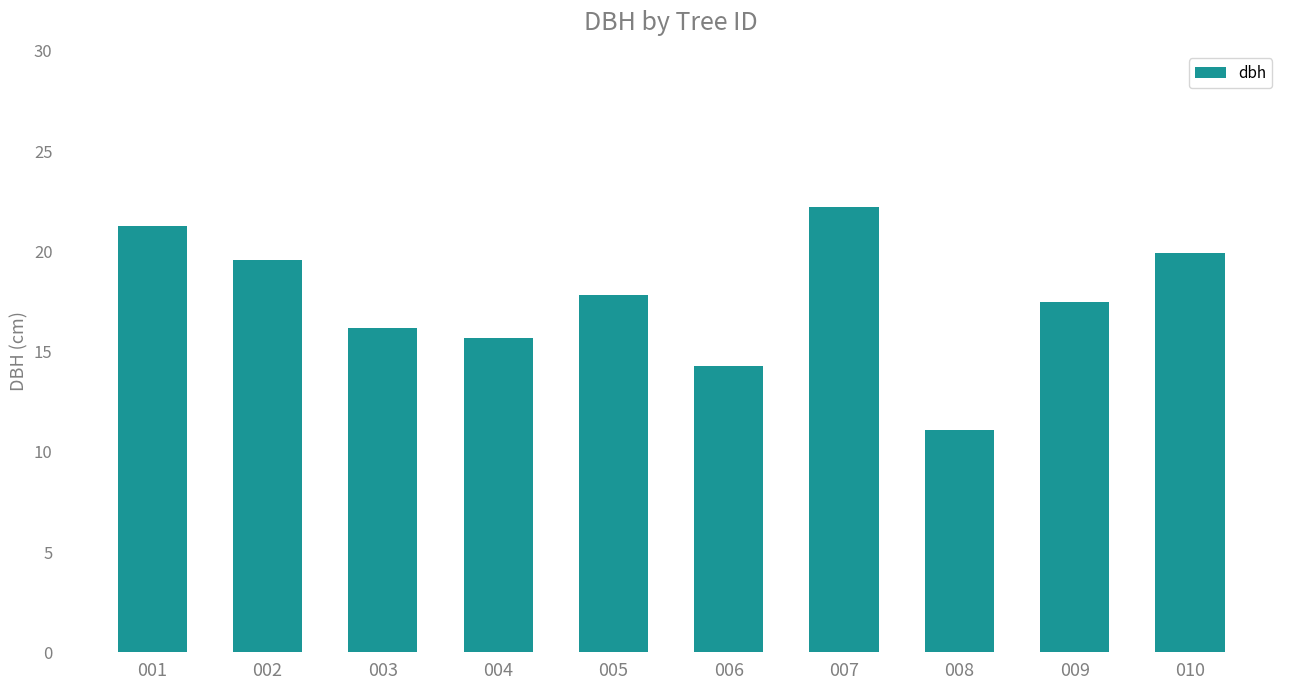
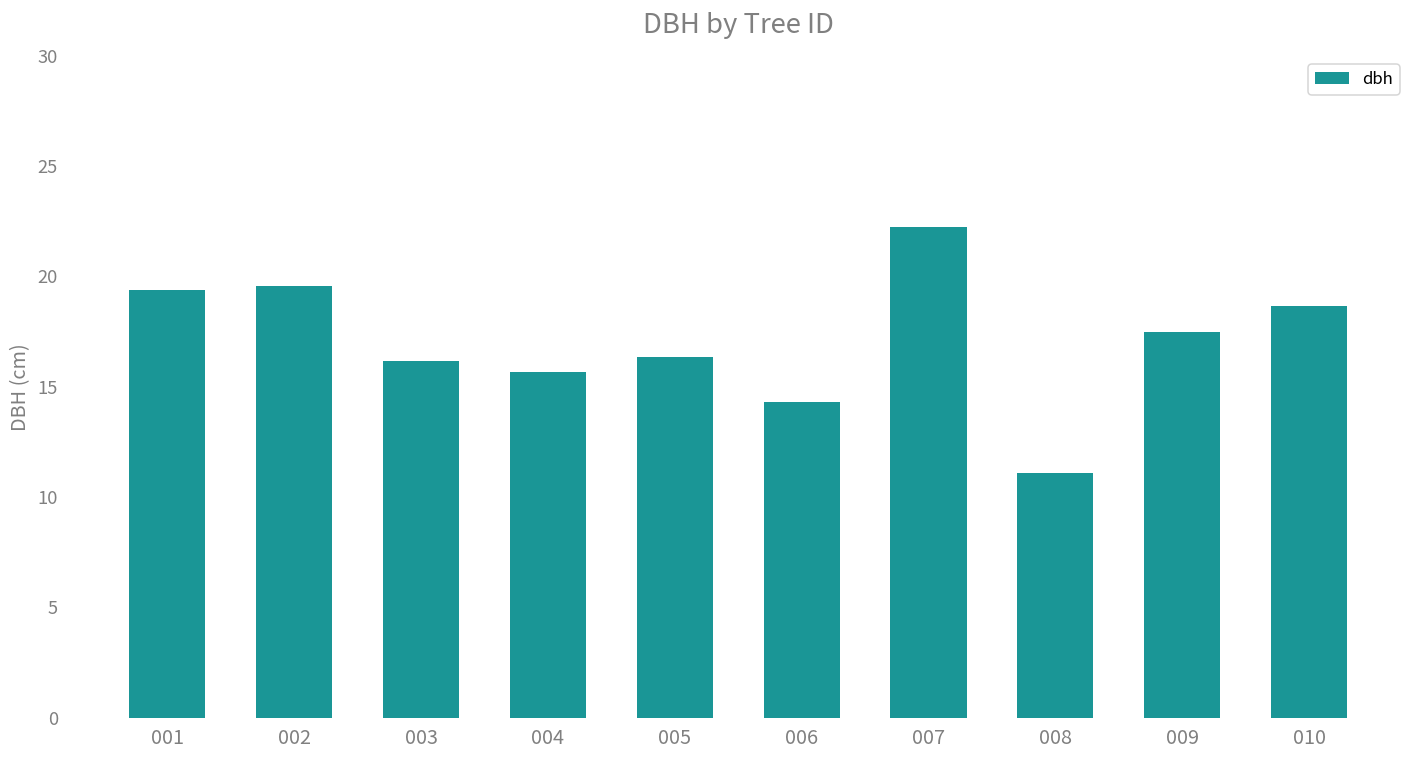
  {
-   "001": 21.3,
+   "001": 19.4,
    "002": 19.6,
    "003": 16.2,
    "004": 15.7,
-   "005": 17.8,
+   "005": 16.4,
    "006": 14.3,
    "007": 22.2,
    "008": 11.1,
    "009": 17.5,
-   "010": 19.9
+   "010": 18.6
  }
